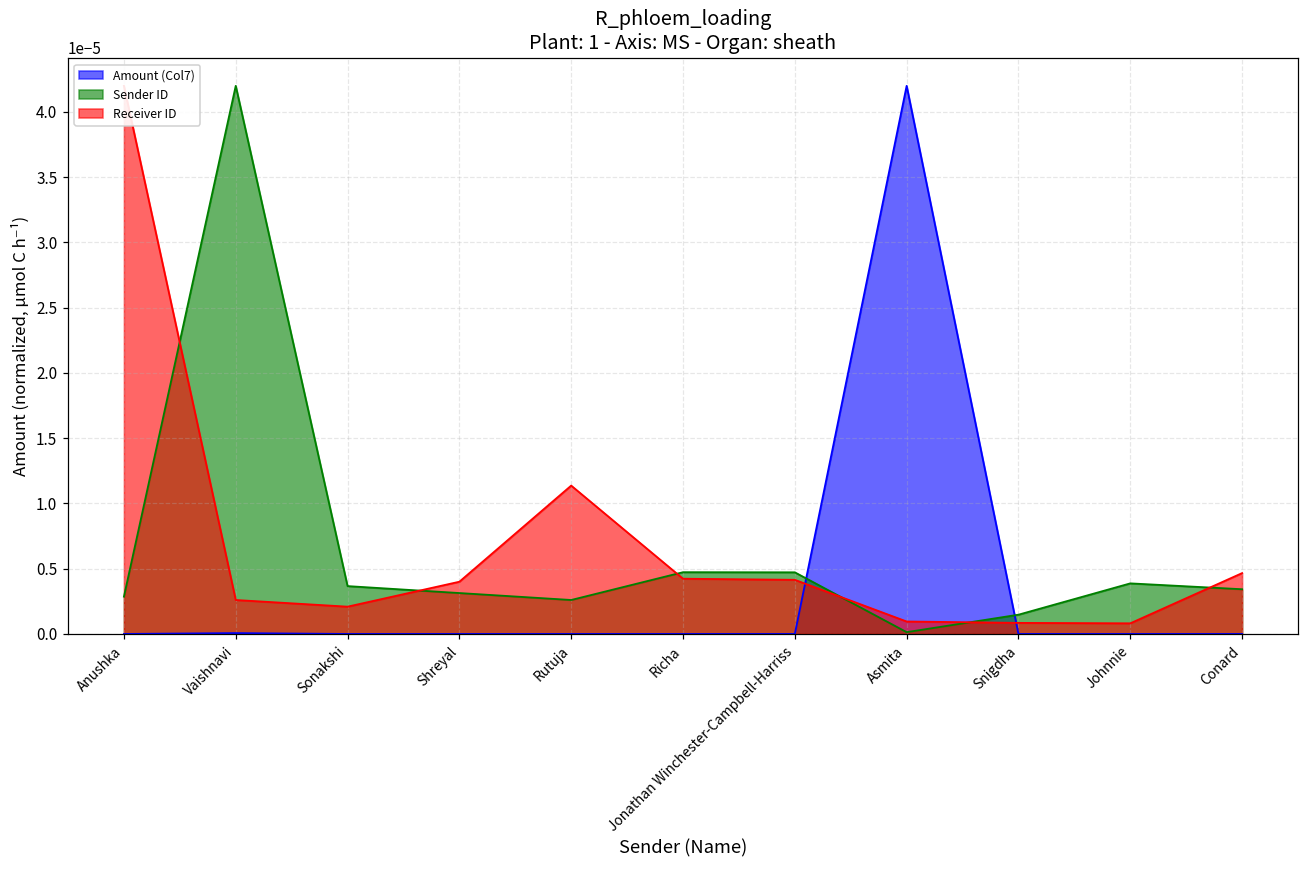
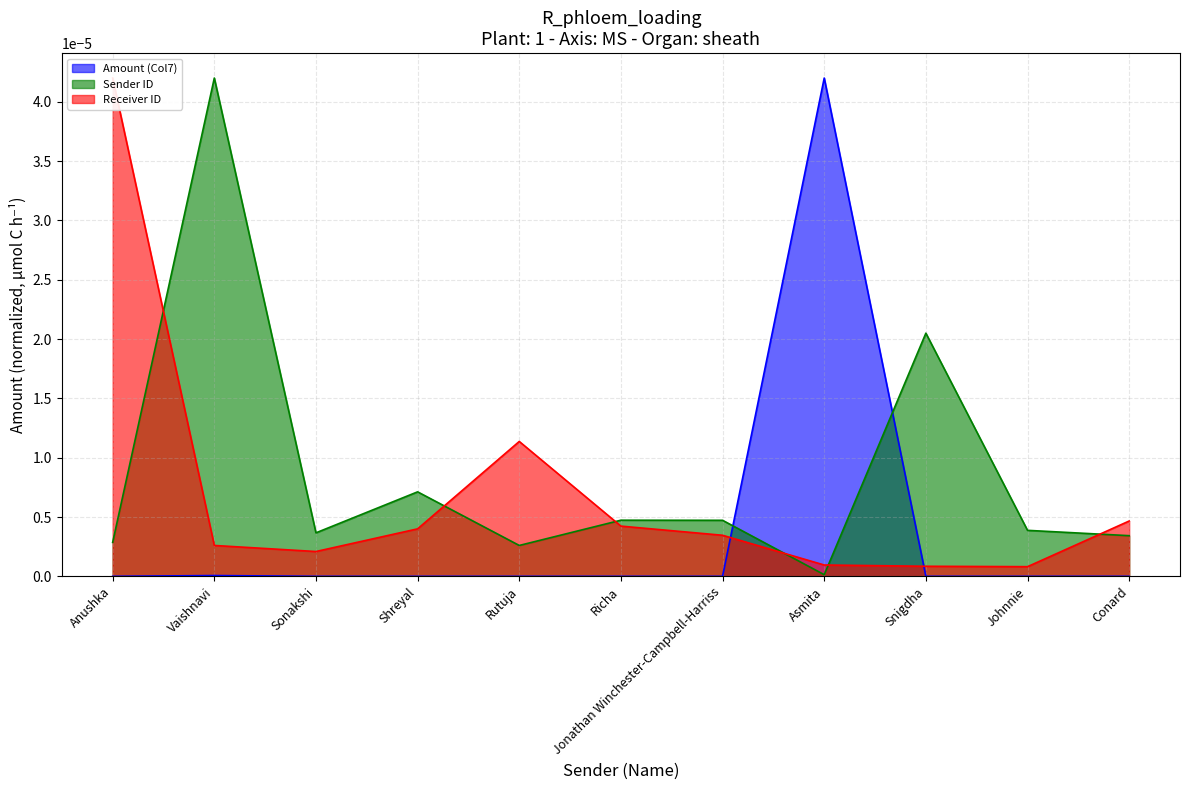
  {
    "Amount (Col7)": {
      "Anushka": 0.0000000,
      "Vaishnavi": 0.0000001,
      "Sonakshi": 0.0000000,
      "Shreyal": 0.0000000,
      "Rutuja": 0.0000000,
      "Richa": 0.0000000,
      "Jonathan Winchester-Campbell-Harriss": 0.0000000,
      "Asmita": 0.0000420,
      "Snigdha": 0.0000000,
      "Johnnie": 0.0000000,
      "Conard": 0.0000000
    },
    "Sender ID": {
      "Anushka": 0.0000029,
      "Vaishnavi": 0.0000420,
      "Sonakshi": 0.0000037,
-     "Shreyal": 0.0000031,
+     "Shreyal": 0.0000071,
      "Rutuja": 0.0000026,
      "Richa": 0.0000047,
      "Jonathan Winchester-Campbell-Harriss": 0.0000047,
      "Asmita": 0.0000001,
-     "Snigdha": 0.0000015,
+     "Snigdha": 0.0000205,
      "Johnnie": 0.0000039,
      "Conard": 0.0000034
    },
    "Receiver ID": {
      "Vaishnavi": 0.0000026,
      "Sonakshi": 0.0000021,
      "Shreyal": 0.0000040,
      "Rutuja": 0.0000114,
      "Richa": 0.0000042,
-     "Jonathan Winchester-Campbell-Harriss": 0.0000041,
+     "Jonathan Winchester-Campbell-Harriss": 0.0000035,
      "Asmita": 0.0000010,
      "Snigdha": 0.0000008,
      "Johnnie": 0.0000008,
      "Conard": 0.0000047
    }
  }
